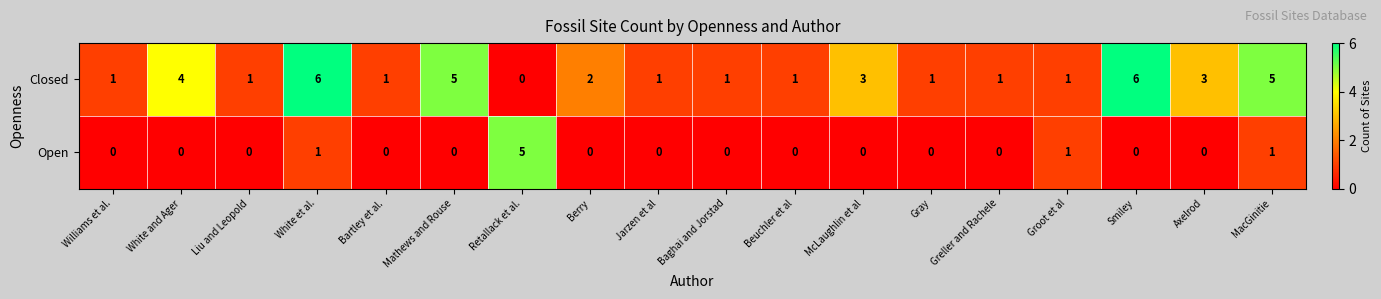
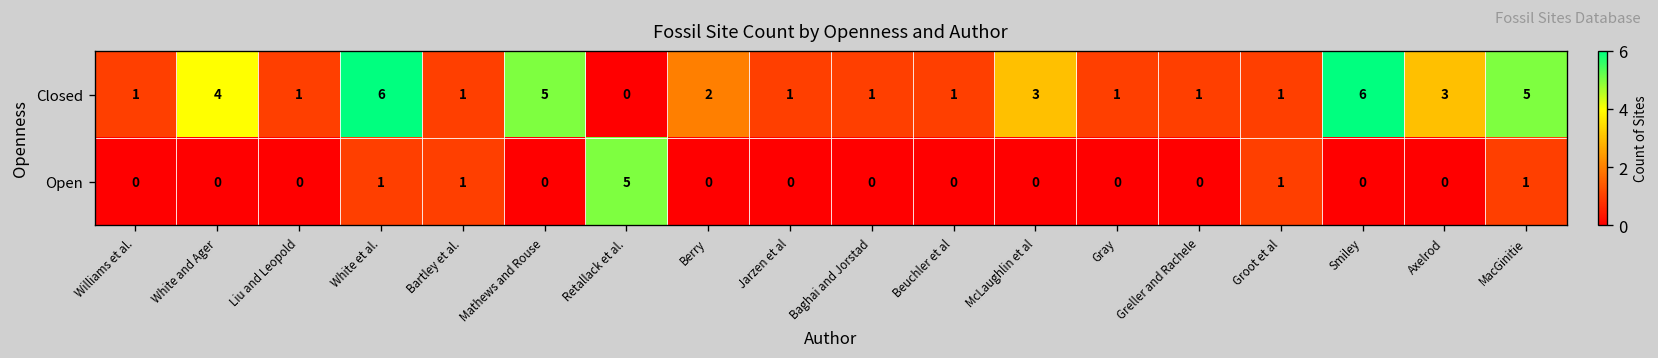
  {
    "Closed": {
      "Williams et al.": 1,
      "White and Ager": 4,
      "Liu and Leopold": 1,
      "White et al.": 6,
      "Bartley et al.": 1,
      "Mathews and Rouse": 5,
      "Retallack et al.": 0,
      "Berry": 2,
      "Jarzen et al": 1,
      "Baghai and Jorstad": 1,
      "Beuchler et al": 1,
      "McLaughlin et al": 3,
      "Gray": 1,
      "Greller and Rachele": 1,
      "Groot et al": 1,
      "Smiley": 6,
      "Axelrod": 3,
      "MacGinitie": 5
    },
    "Open": {
      "Williams et al.": 0,
      "White and Ager": 0,
      "Liu and Leopold": 0,
      "White et al.": 1,
-     "Bartley et al.": 0,
+     "Bartley et al.": 1,
      "Mathews and Rouse": 0,
      "Retallack et al.": 5,
      "Berry": 0,
      "Jarzen et al": 0,
      "Baghai and Jorstad": 0,
      "Beuchler et al": 0,
      "McLaughlin et al": 0,
      "Gray": 0,
      "Greller and Rachele": 0,
      "Groot et al": 1,
      "Smiley": 0,
      "Axelrod": 0,
      "MacGinitie": 1
    }
  }
